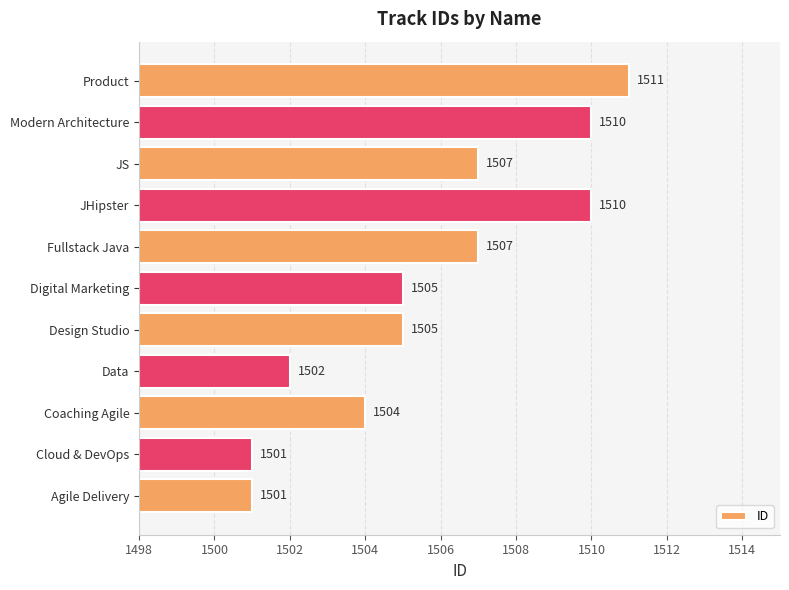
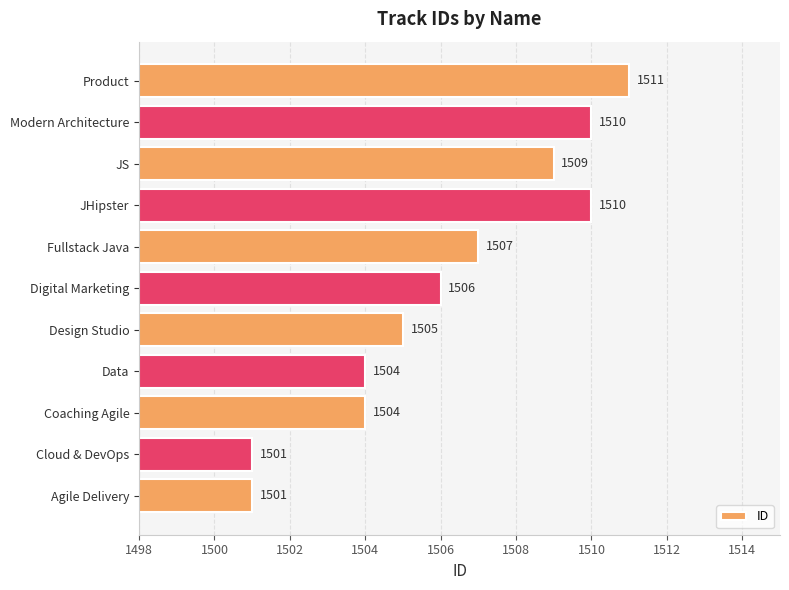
  {
    "Product": 1511,
    "Modern Architecture": 1510,
-   "JS": 1507,
+   "JS": 1509,
    "JHipster": 1510,
    "Fullstack Java": 1507,
-   "Digital Marketing": 1505,
+   "Digital Marketing": 1506,
    "Design Studio": 1505,
-   "Data": 1502,
+   "Data": 1504,
    "Coaching Agile": 1504,
    "Cloud & DevOps": 1501,
    "Agile Delivery": 1501
  }
